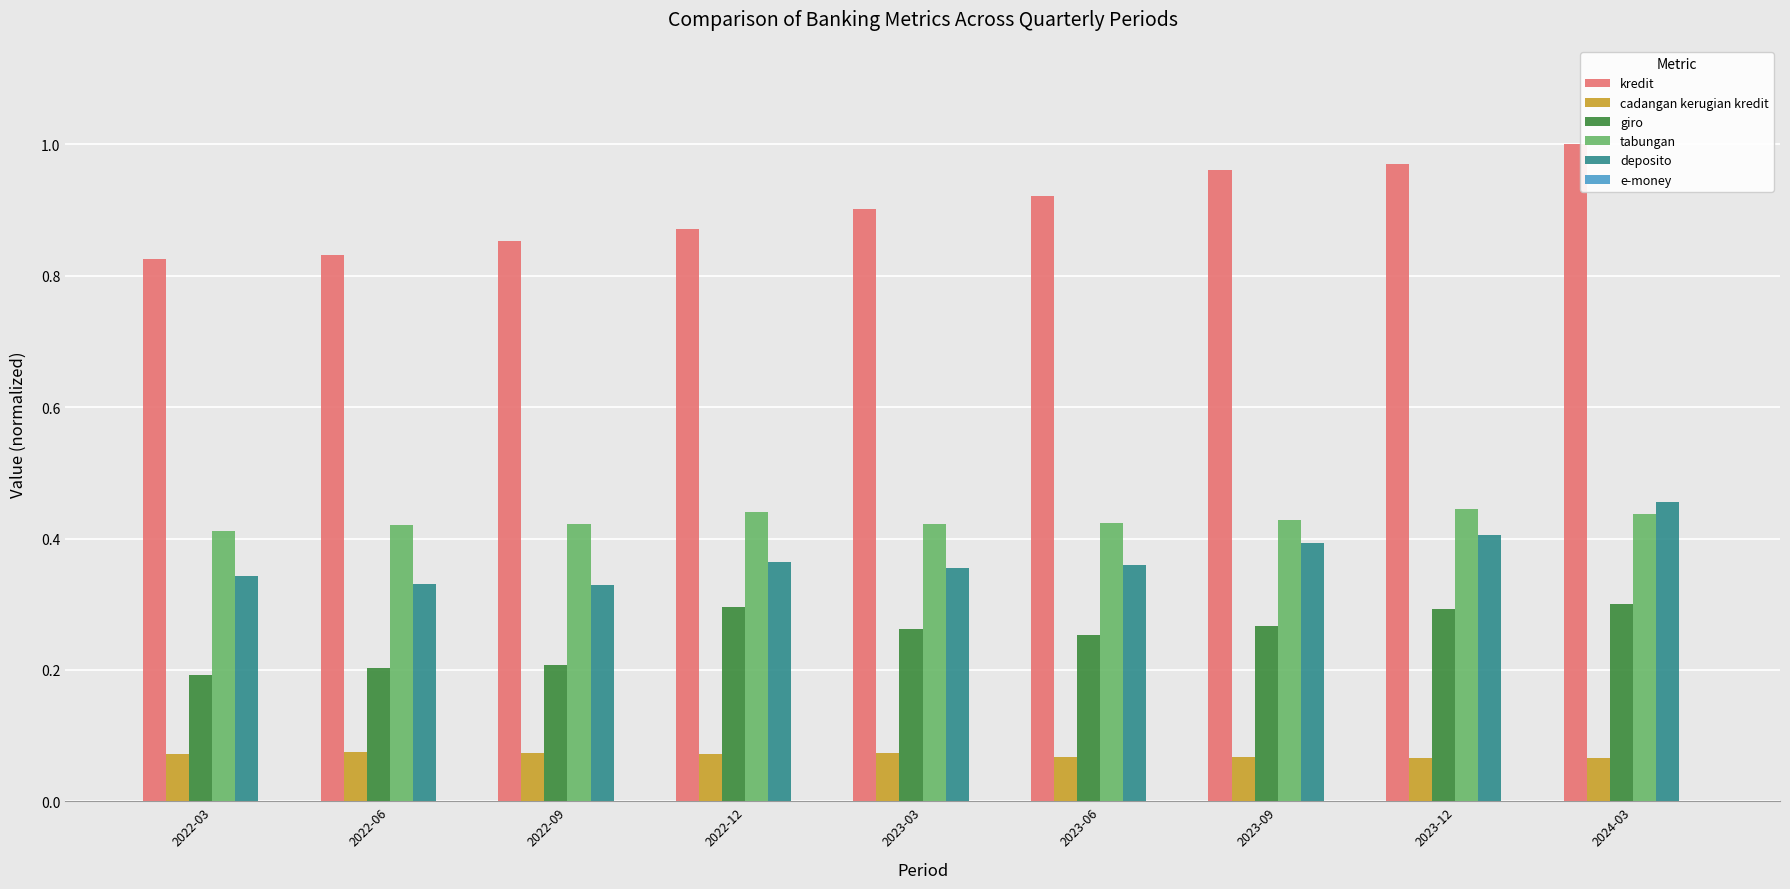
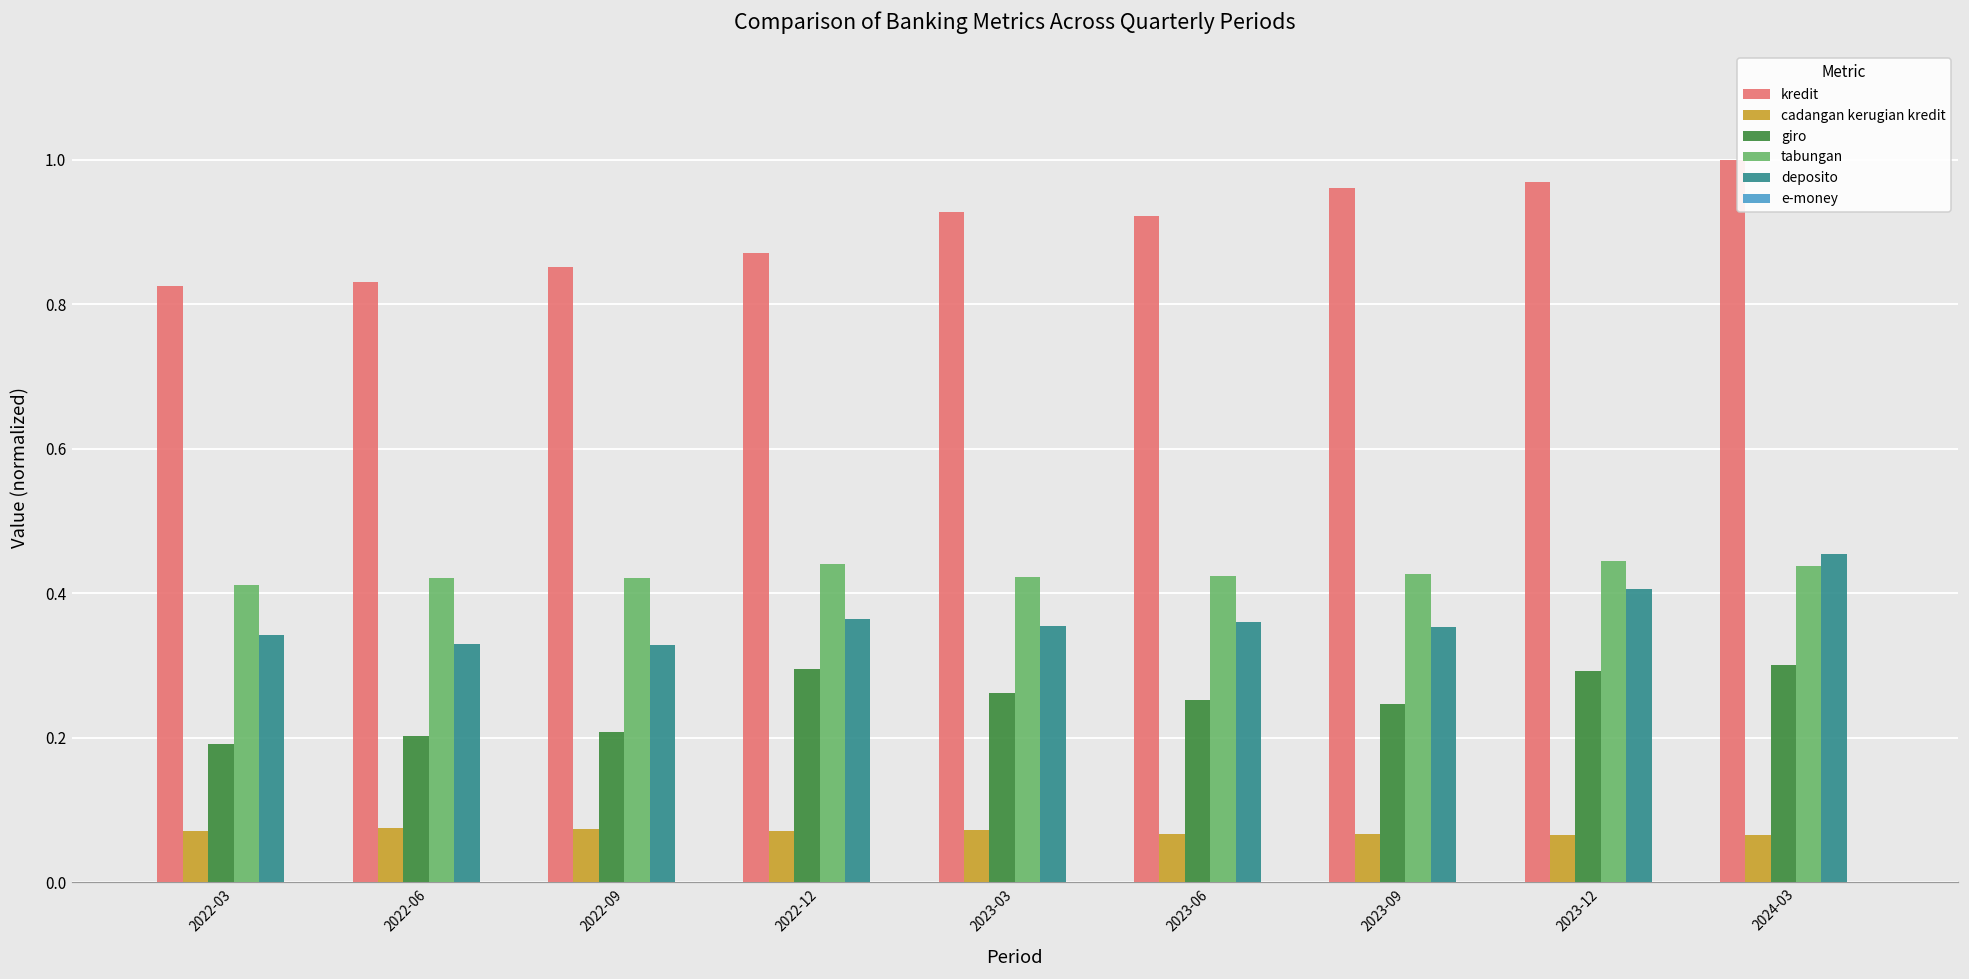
  {
    "kredit": {
      "2022-03": 0.82,
      "2022-06": 0.83,
      "2022-09": 0.85,
      "2022-12": 0.87,
-     "2023-03": 0.90,
+     "2023-03": 0.93,
      "2023-06": 0.92,
      "2023-09": 0.96,
      "2023-12": 0.97,
      "2024-03": 1.00
    },
    "cadangan kerugian kredit": {
      "2022-03": 0.07,
      "2022-06": 0.07,
      "2022-09": 0.07,
      "2022-12": 0.07,
      "2023-03": 0.07,
      "2023-06": 0.07,
      "2023-09": 0.07,
      "2023-12": 0.07,
      "2024-03": 0.07
    },
    "giro": {
      "2022-03": 0.19,
      "2022-06": 0.20,
      "2022-09": 0.21,
      "2022-12": 0.30,
      "2023-03": 0.26,
      "2023-06": 0.25,
-     "2023-09": 0.27,
+     "2023-09": 0.25,
      "2023-12": 0.29,
      "2024-03": 0.30
    },
    "tabungan": {
      "2022-03": 0.41,
      "2022-06": 0.42,
      "2022-09": 0.42,
      "2022-12": 0.44,
      "2023-03": 0.42,
      "2023-06": 0.42,
      "2023-09": 0.43,
      "2023-12": 0.45,
      "2024-03": 0.44
    },
    "deposito": {
      "2022-03": 0.34,
      "2022-06": 0.33,
      "2022-09": 0.33,
      "2022-12": 0.36,
      "2023-03": 0.35,
      "2023-06": 0.36,
-     "2023-09": 0.39,
+     "2023-09": 0.35,
      "2023-12": 0.41,
      "2024-03": 0.46
    }
  }
